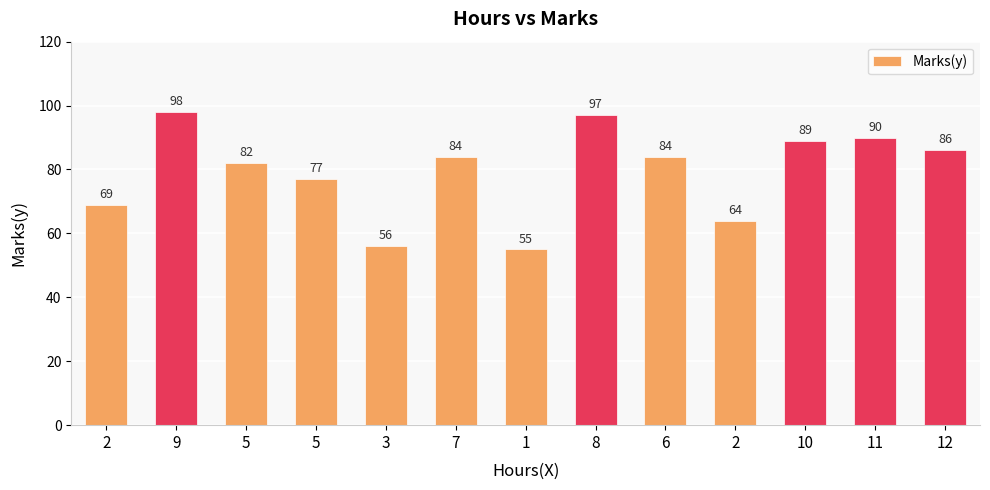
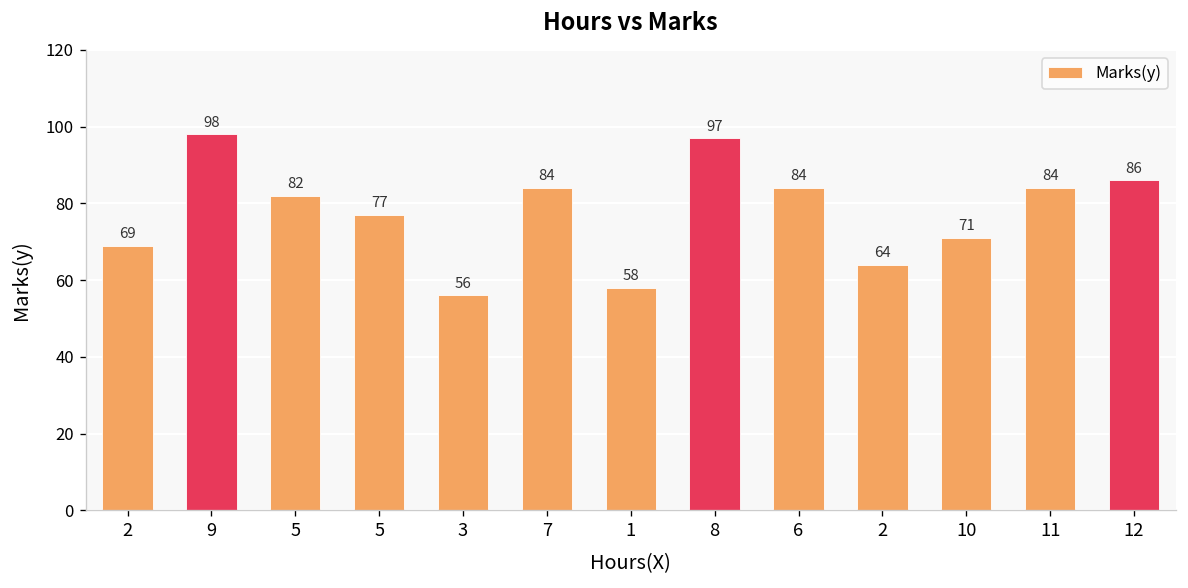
  {
    "9": 98,
    "3": 56,
    "7": 84,
-   "1": 55,
+   "1": 58,
    "8": 97,
    "6": 84,
-   "10": 89,
-   "11": 90,
+   "10": 71,
+   "11": 84,
    "12": 86
  }
